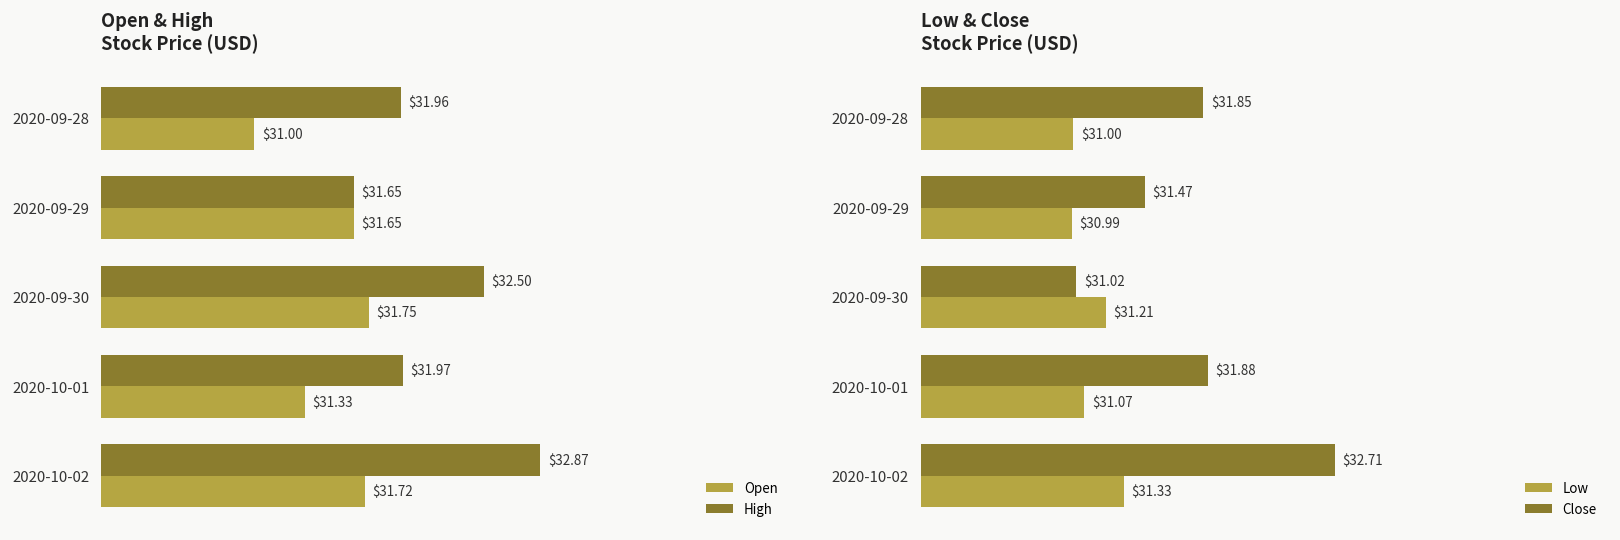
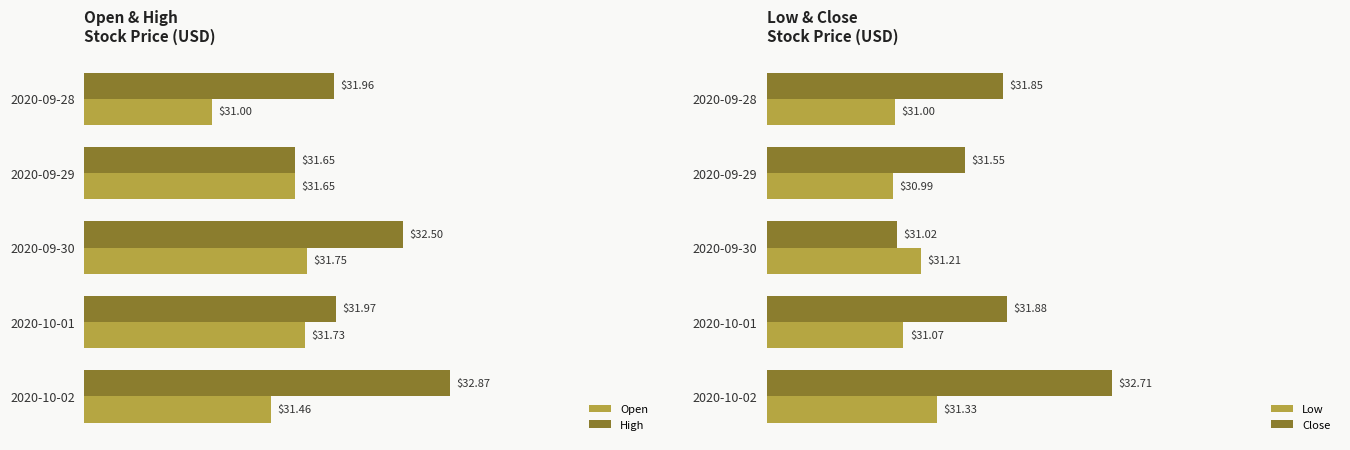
  {
    "Open & High Stock Price (USD)": {
      "Open": {
        "2020-09-28": "$31.00",
        "2020-09-29": "$31.65",
        "2020-09-30": "$31.75",
-       "2020-10-01": "$31.33",
-       "2020-10-02": "$31.72"
+       "2020-10-01": "$31.73",
+       "2020-10-02": "$31.46"
      },
      "High": {
        "2020-09-28": "$31.96",
        "2020-09-29": "$31.65",
        "2020-09-30": "$32.50",
        "2020-10-01": "$31.97",
        "2020-10-02": "$32.87"
      }
    },
    "Low & Close Stock Price (USD)": {
      "Low": {
        "2020-09-28": "$31.00",
        "2020-09-29": "$30.99",
        "2020-09-30": "$31.21",
        "2020-10-01": "$31.07",
        "2020-10-02": "$31.33"
      },
      "Close": {
        "2020-09-28": "$31.85",
-       "2020-09-29": "$31.47",
+       "2020-09-29": "$31.55",
        "2020-09-30": "$31.02",
        "2020-10-01": "$31.88",
        "2020-10-02": "$32.71"
      }
    }
  }
